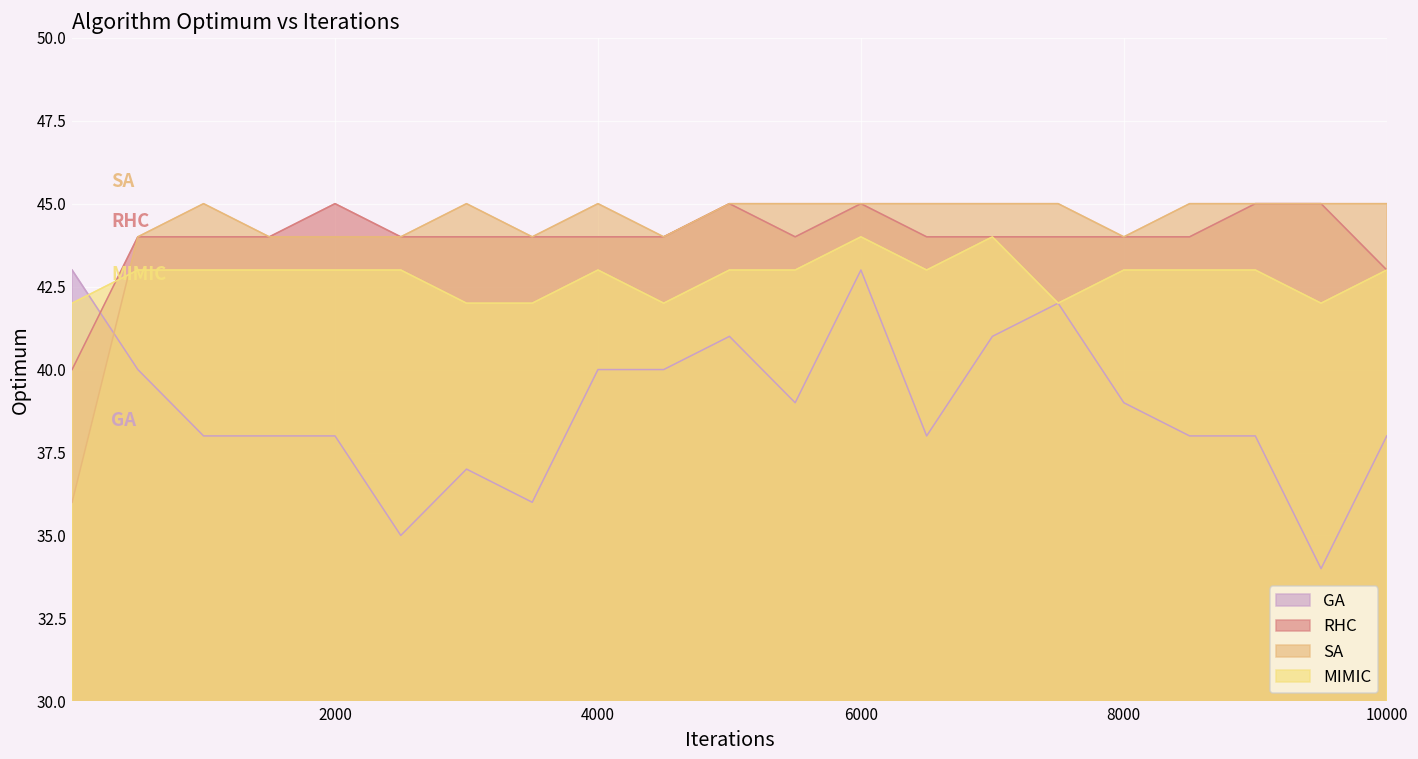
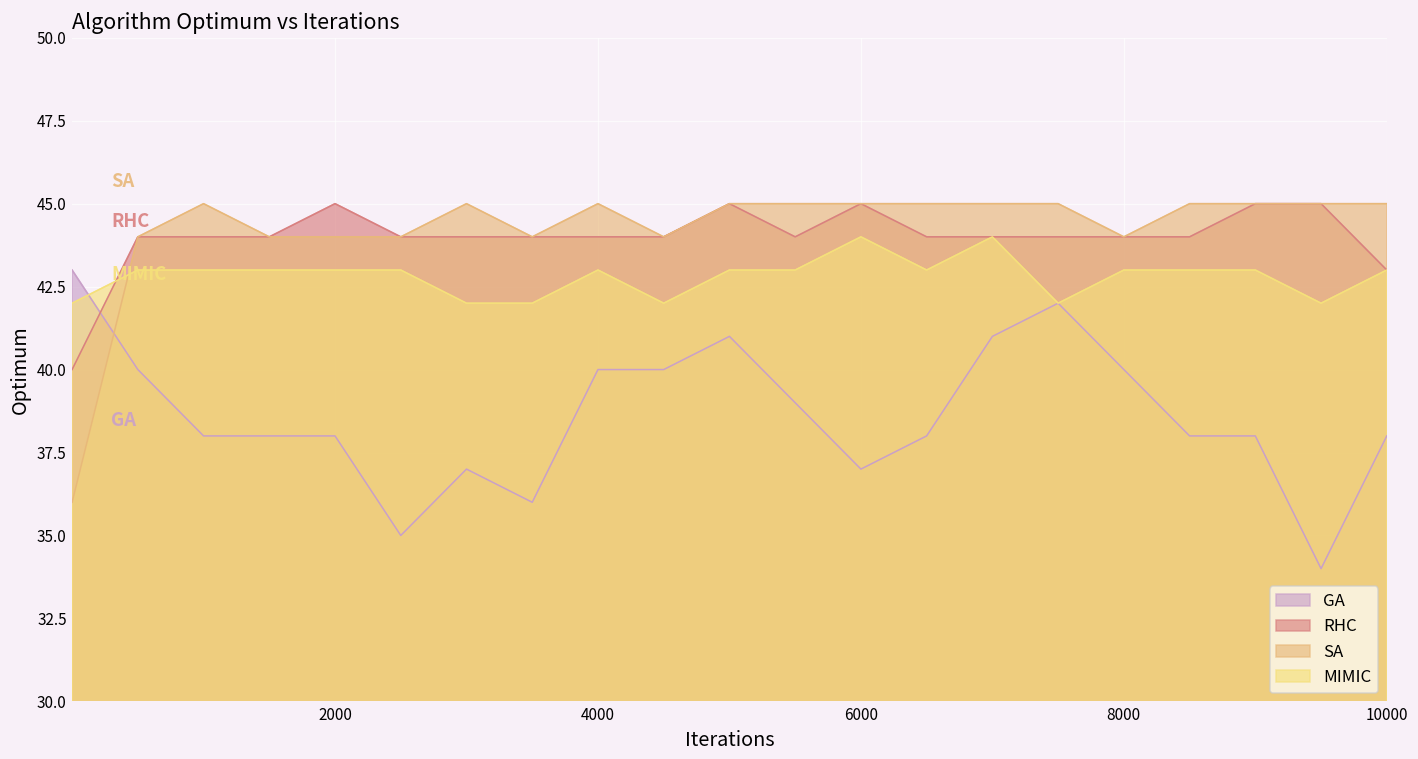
  {
    "GA": {
      "2000": 38,
      "4000": 40,
-     "6000": 43,
-     "8000": 39,
+     "6000": 37,
+     "8000": 40,
      "10000": 38
    }
  }
